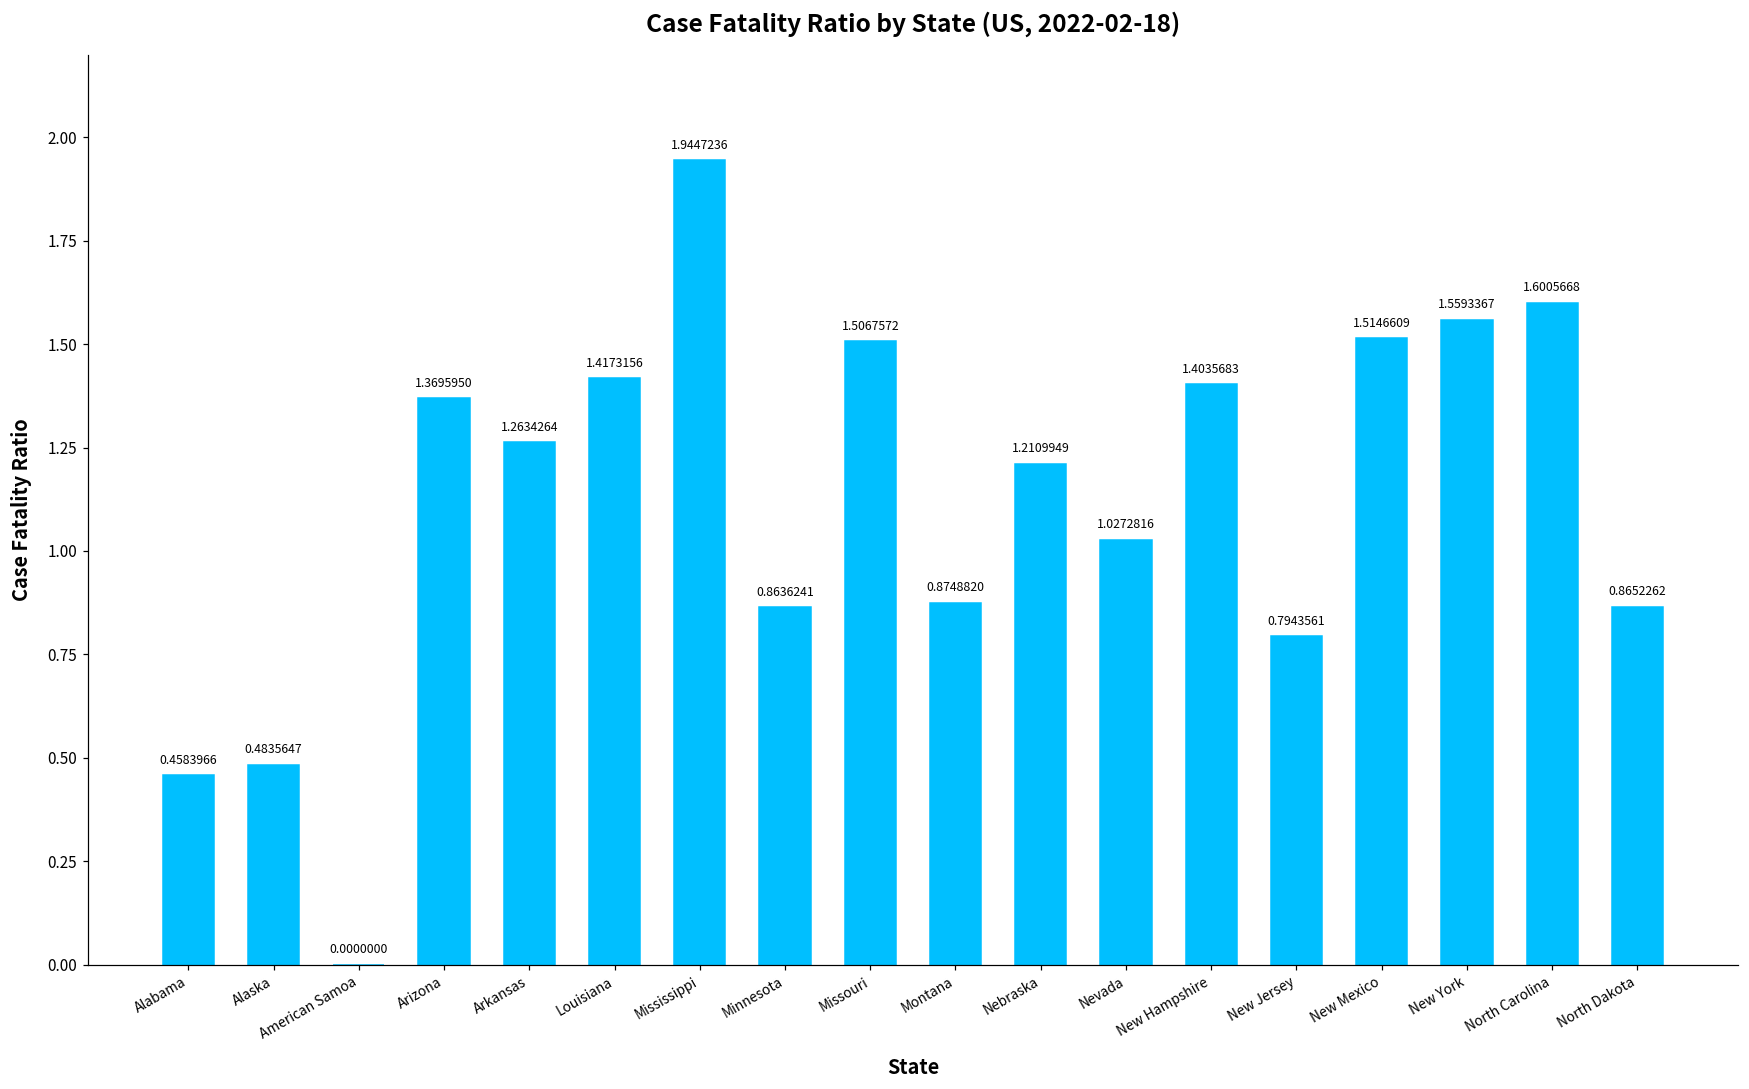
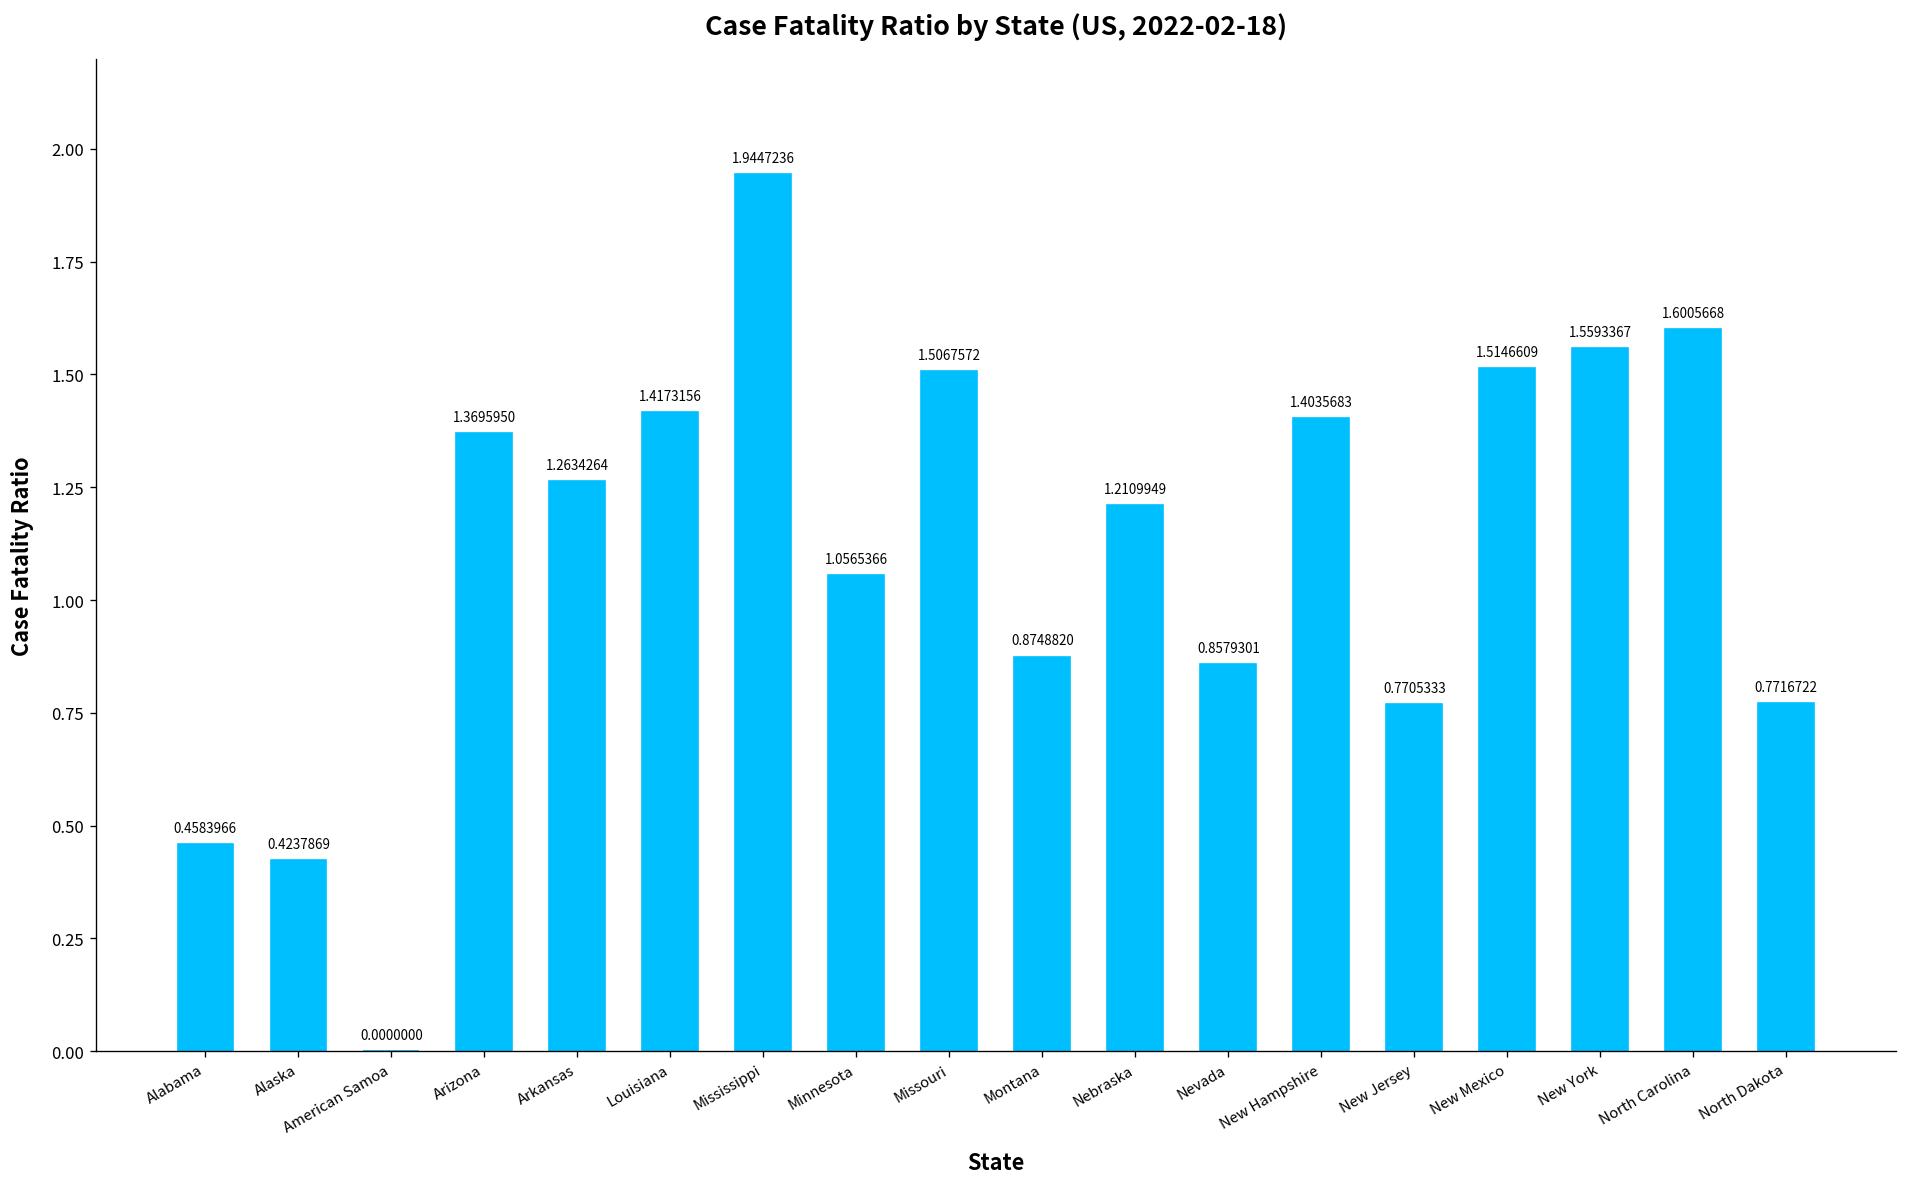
  {
    "Alabama": 0.4583966,
-   "Alaska": 0.4835647,
+   "Alaska": 0.4237869,
    "American Samoa": 0.0000000,
    "Arizona": 1.3695950,
    "Arkansas": 1.2634264,
    "Louisiana": 1.4173156,
    "Mississippi": 1.9447236,
-   "Minnesota": 0.8636241,
+   "Minnesota": 1.0565366,
    "Missouri": 1.5067572,
    "Montana": 0.8748820,
    "Nebraska": 1.2109949,
-   "Nevada": 1.0272816,
+   "Nevada": 0.8579301,
    "New Hampshire": 1.4035683,
-   "New Jersey": 0.7943561,
+   "New Jersey": 0.7705333,
    "New Mexico": 1.5146609,
    "New York": 1.5593367,
    "North Carolina": 1.6005668,
-   "North Dakota": 0.8652262
+   "North Dakota": 0.7716722
  }
